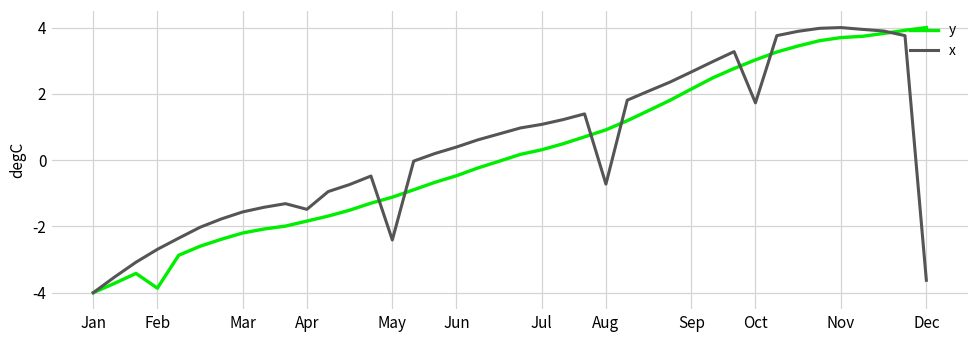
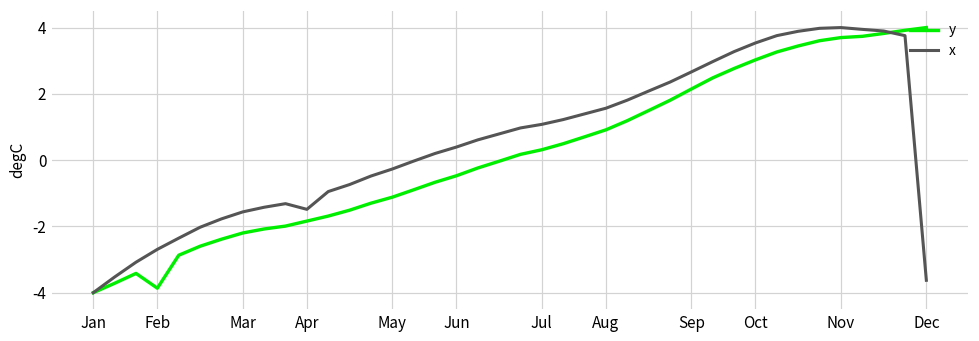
  {
    "y": {
      "Feb": -3.9,
      "Mar": -2.2,
      "Apr": -1.8,
      "May": -1.1,
      "Jun": -0.5,
      "Jul": 0.3,
      "Aug": 0.9,
      "Sep": 2.1,
      "Oct": 3.0,
      "Nov": 3.7,
      "Dec": 4.0
    },
    "x": {
      "Feb": -2.7,
      "Mar": -1.6,
      "Apr": -1.5,
-     "May": -2.4,
+     "May": -0.3,
      "Jun": 0.4,
      "Jul": 1.1,
-     "Aug": -0.7,
+     "Aug": 1.6,
      "Sep": 2.7,
-     "Oct": 1.7,
+     "Oct": 3.5,
      "Nov": 4.0,
      "Dec": -3.6
    }
  }
